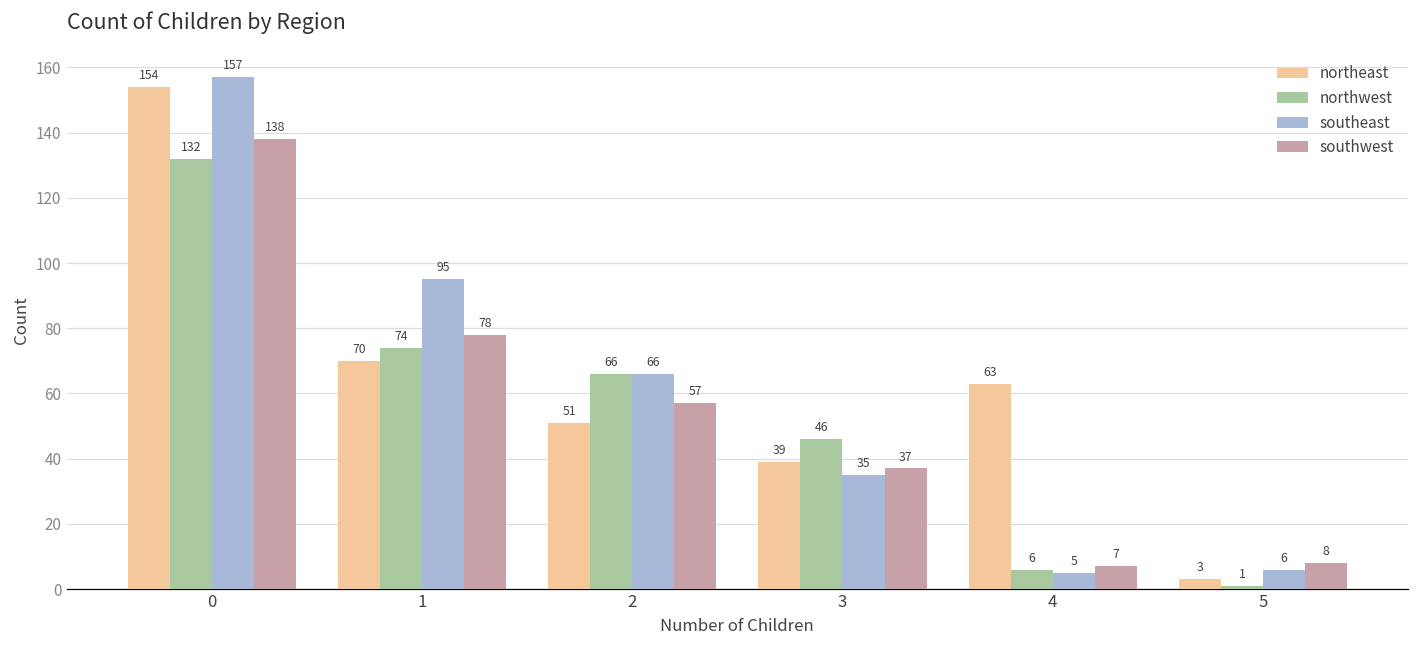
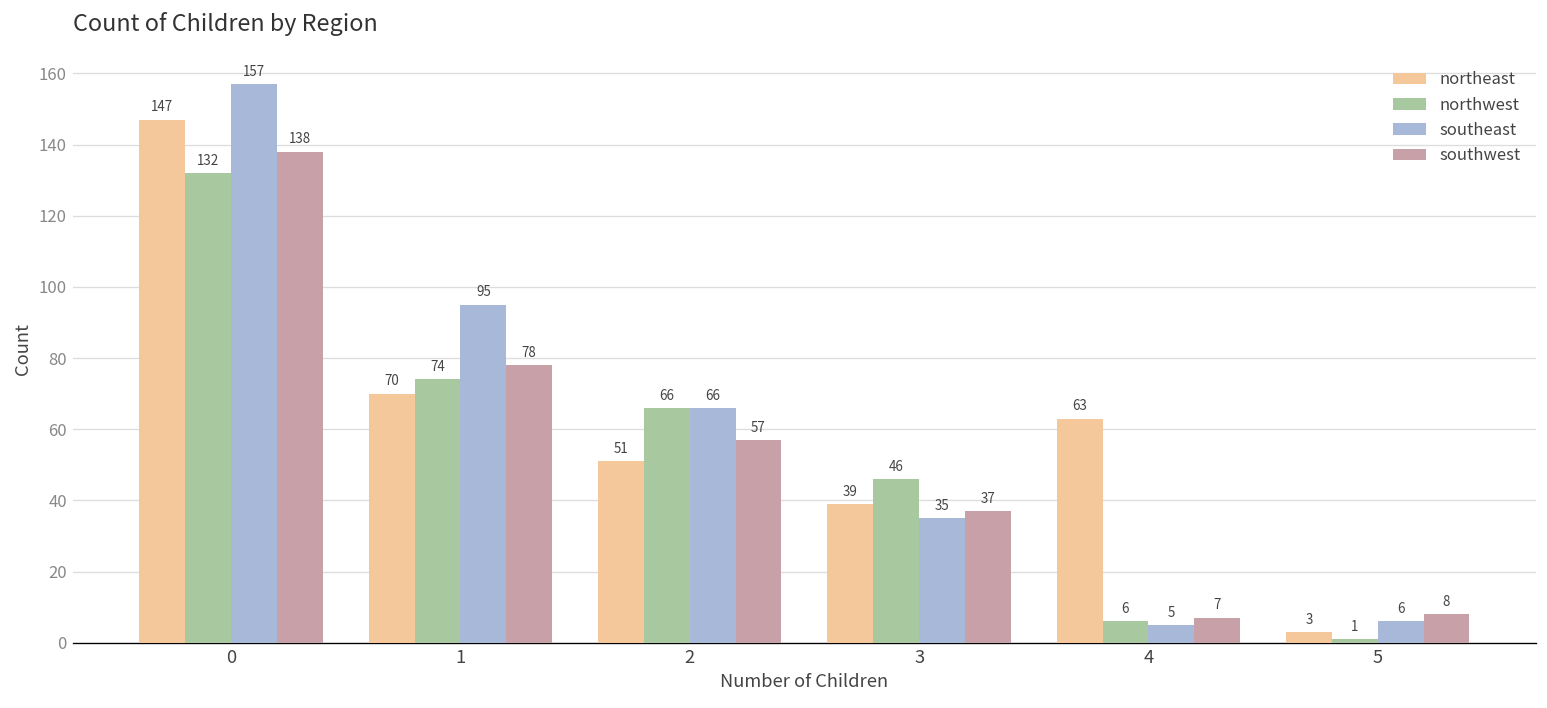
  {
    "northeast": {
-     "0": 154,
+     "0": 147,
      "1": 70,
      "2": 51,
      "3": 39,
      "4": 63,
      "5": 3
    }
  }
